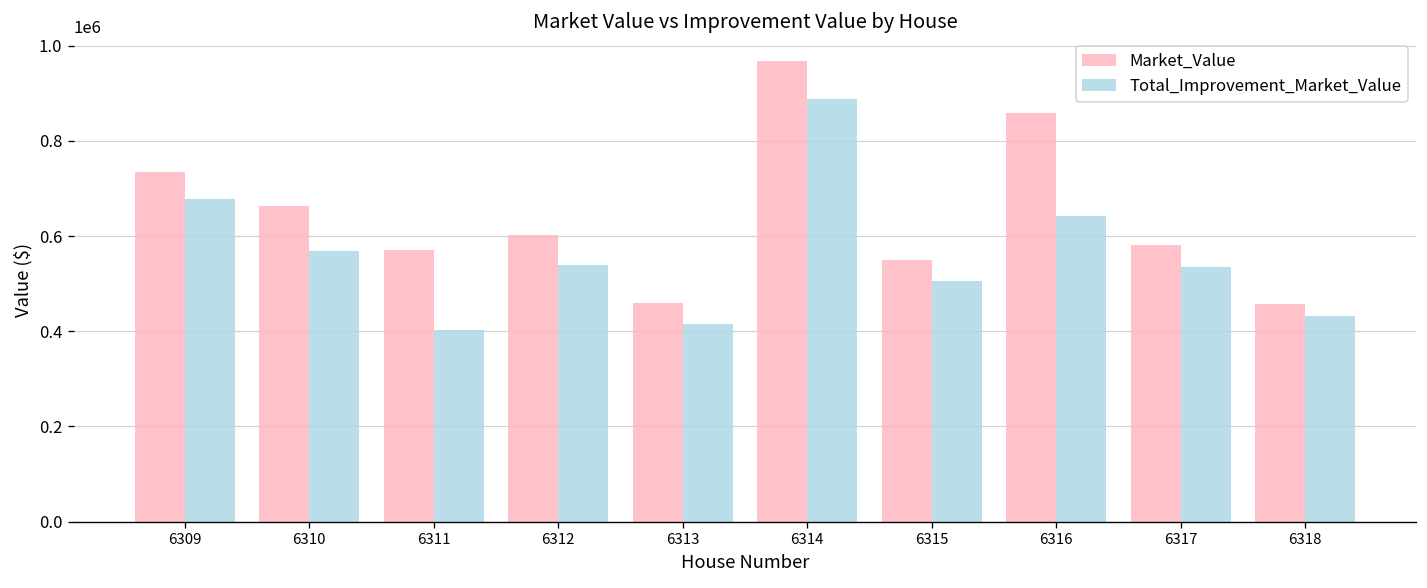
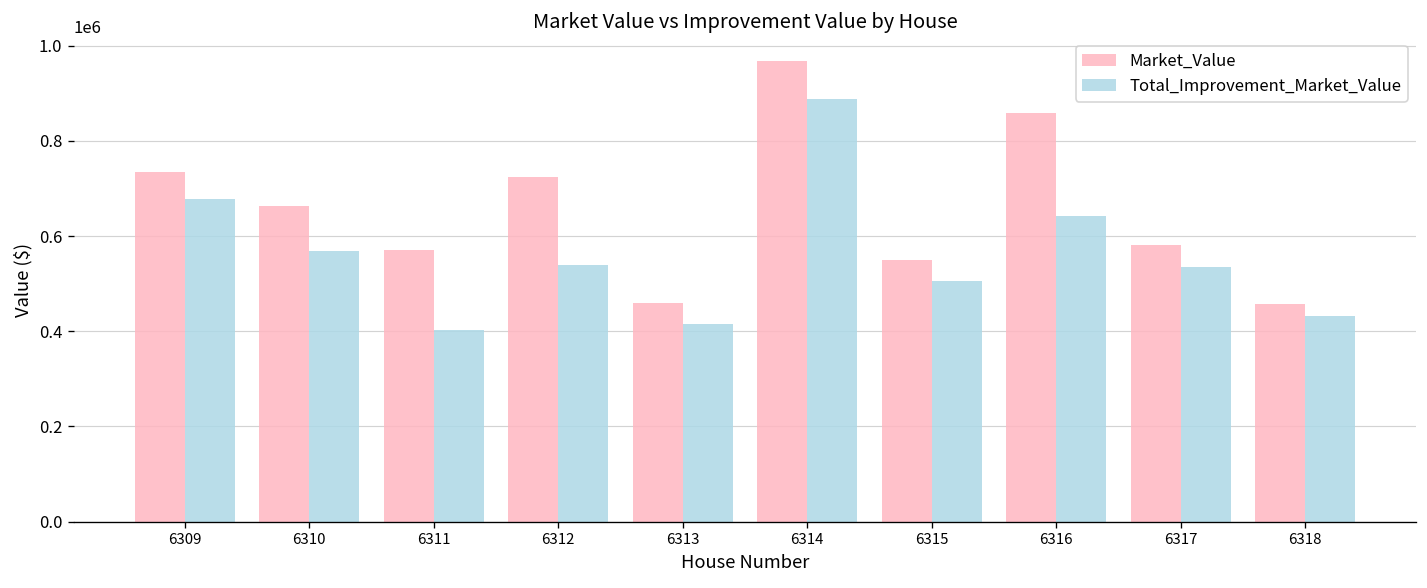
  {
    "Market_Value": {
      "6309": 740000,
      "6310": 660000,
      "6311": 570000,
-     "6312": 600000,
+     "6312": 730000,
      "6313": 460000,
      "6314": 970000,
      "6315": 550000,
      "6316": 860000,
      "6317": 580000,
      "6318": 460000
    },
    "Total_Improvement_Market_Value": {
      "6309": 680000,
      "6310": 570000,
      "6311": 400000,
      "6312": 540000,
      "6313": 420000,
      "6314": 890000,
      "6315": 510000,
      "6316": 640000,
      "6317": 540000,
      "6318": 430000
    }
  }
